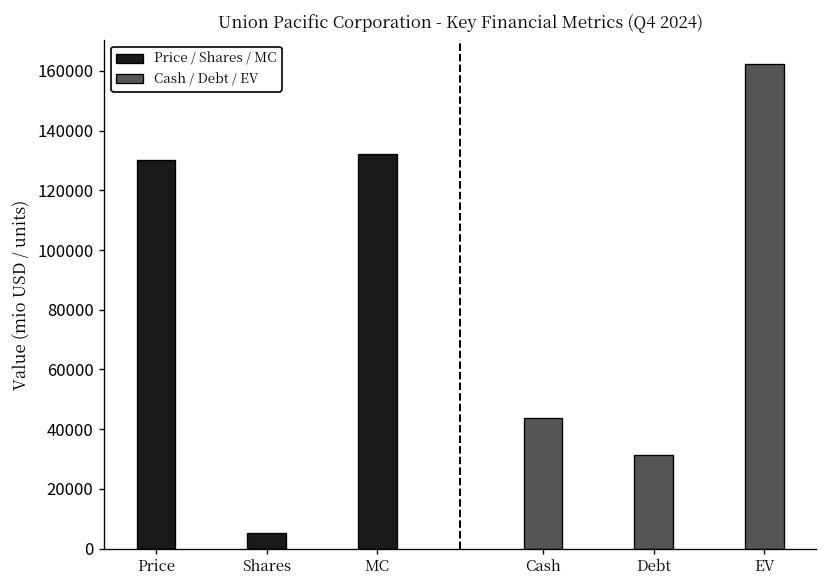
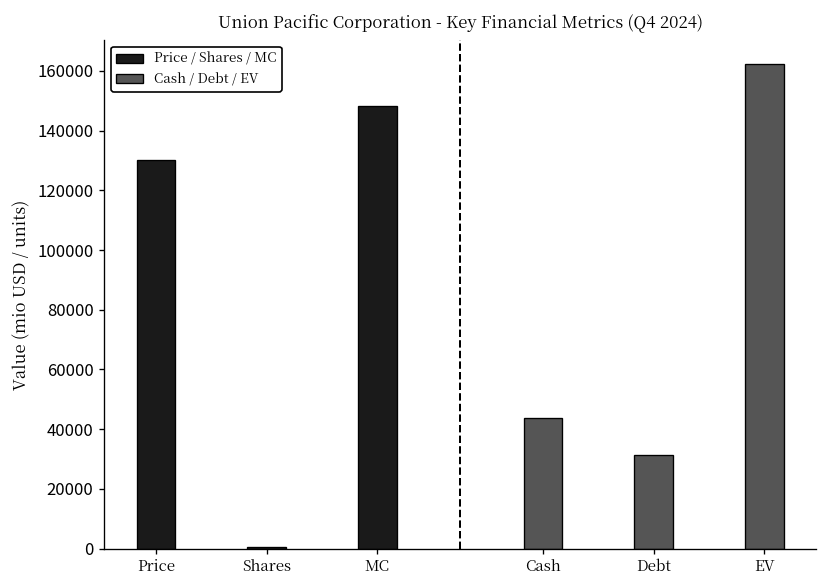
  {
    "Price / Shares / MC": {
      "Price": 130000,
-     "Shares": 5000,
-     "MC": 132000
+     "Shares": 1000,
+     "MC": 148000
    },
    "Cash / Debt / EV": {
      "Cash": 44000,
      "Debt": 31000,
      "EV": 162000
    }
  }
